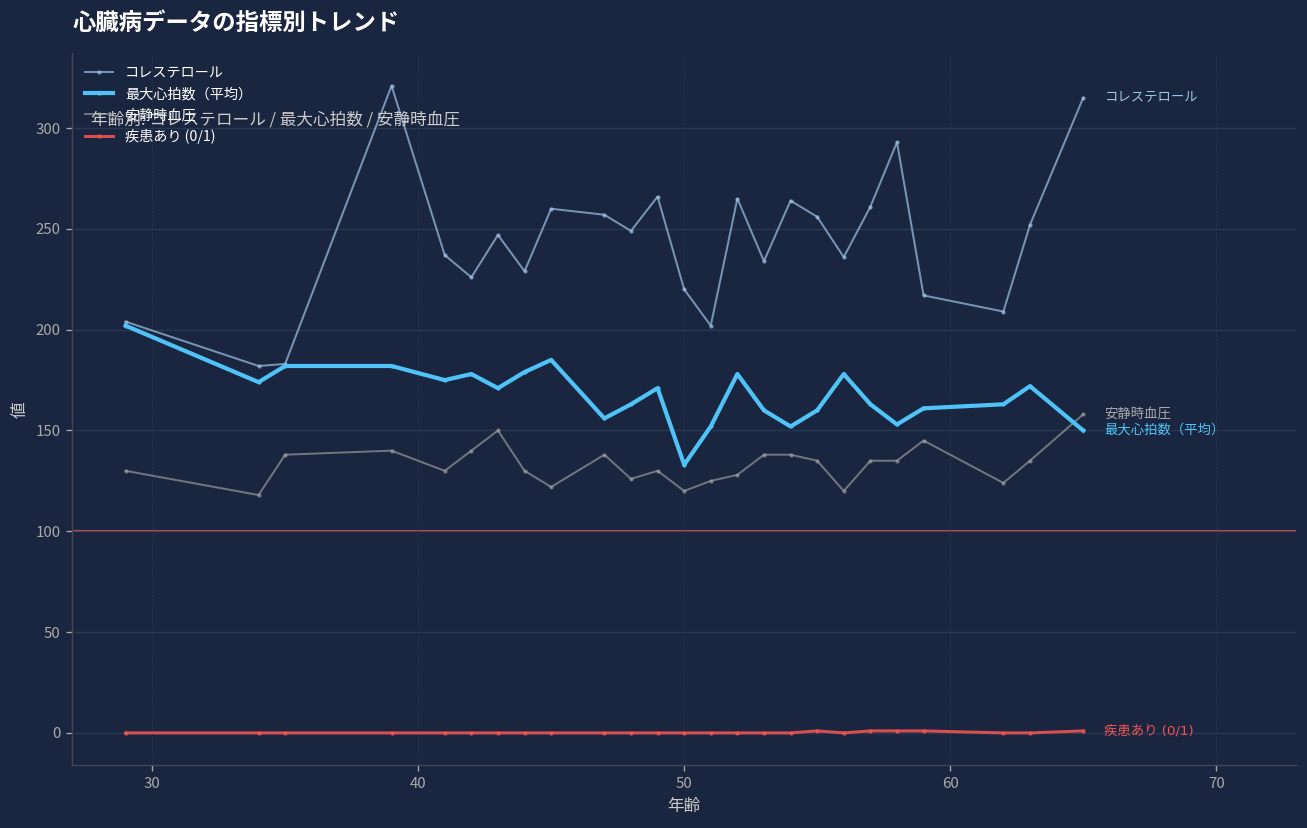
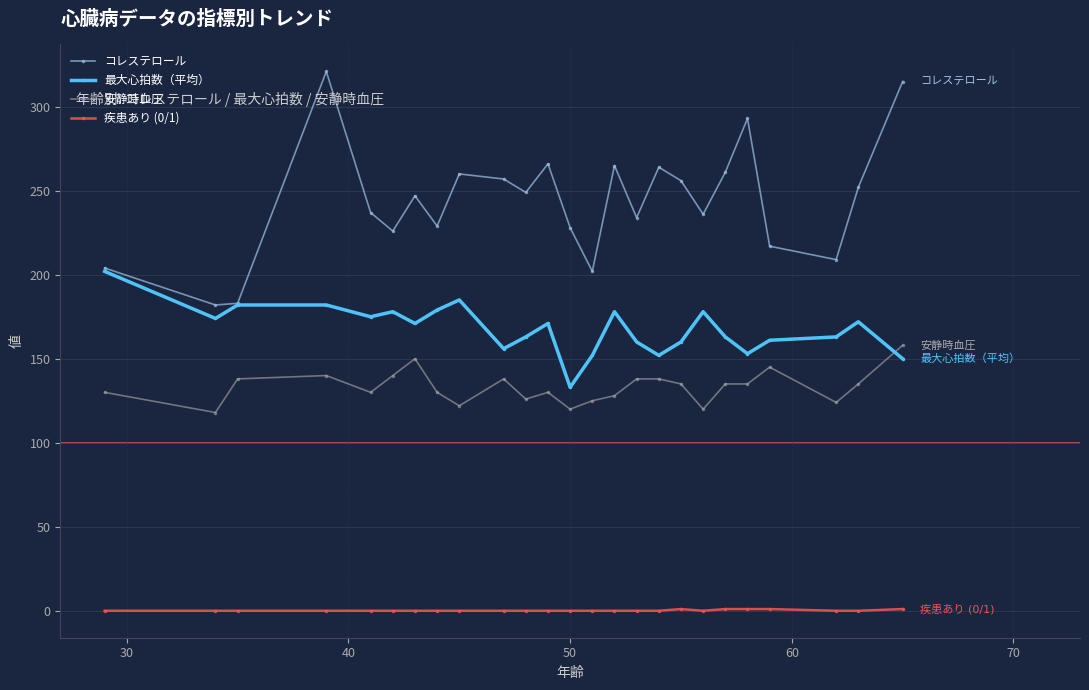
  {
    "コレステロール": {
-     "50": 220
+     "50": 228
    },
    "最大心拍数（平均）": {
      "50": 133
    },
    "安静時血圧": {
      "50": 120
    },
    "疾患あり (0/1)": {
      "50": 0
    }
  }
